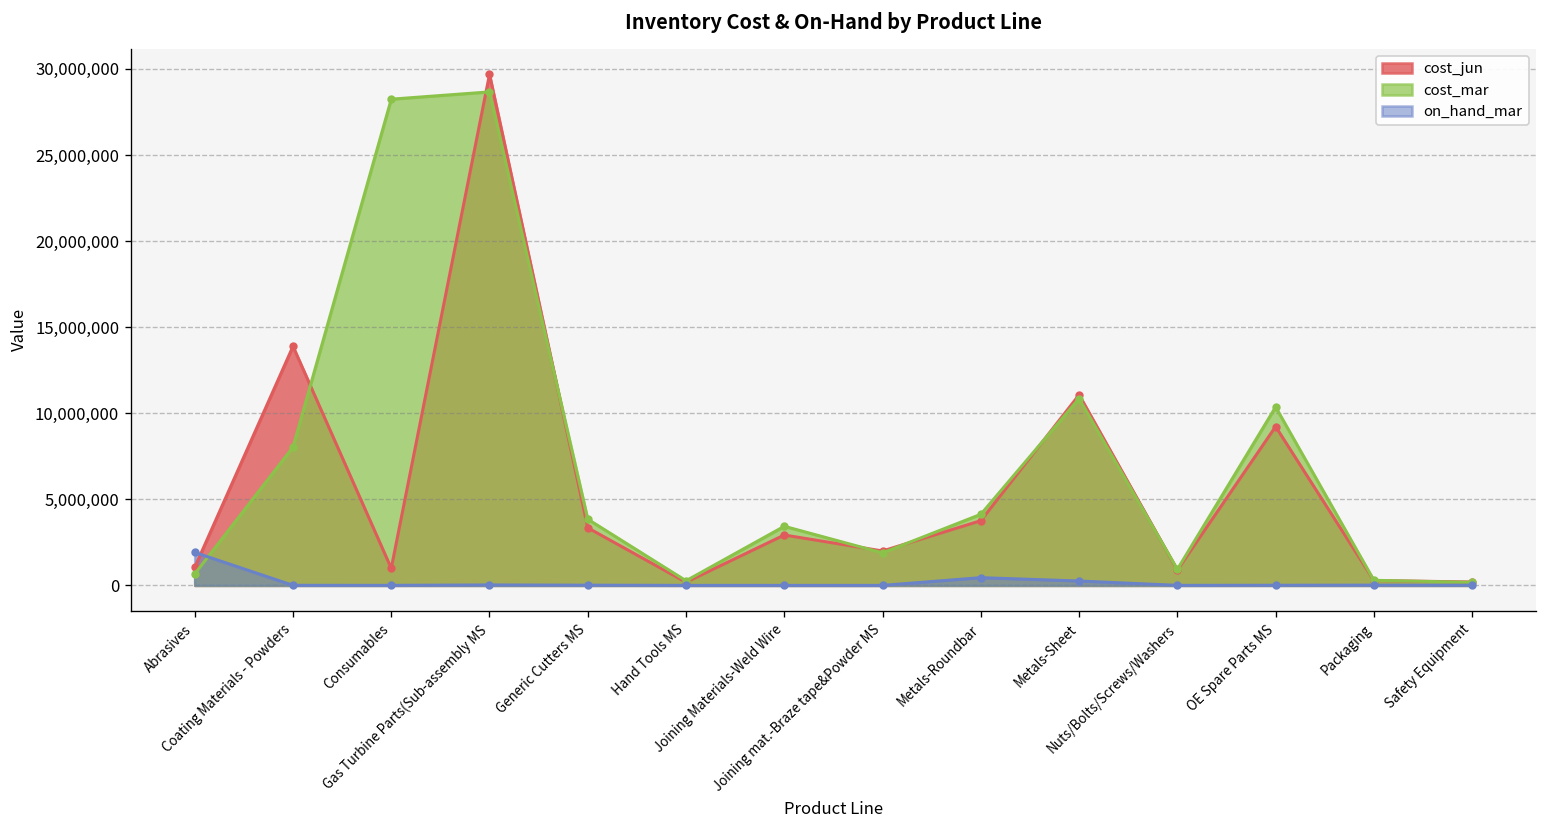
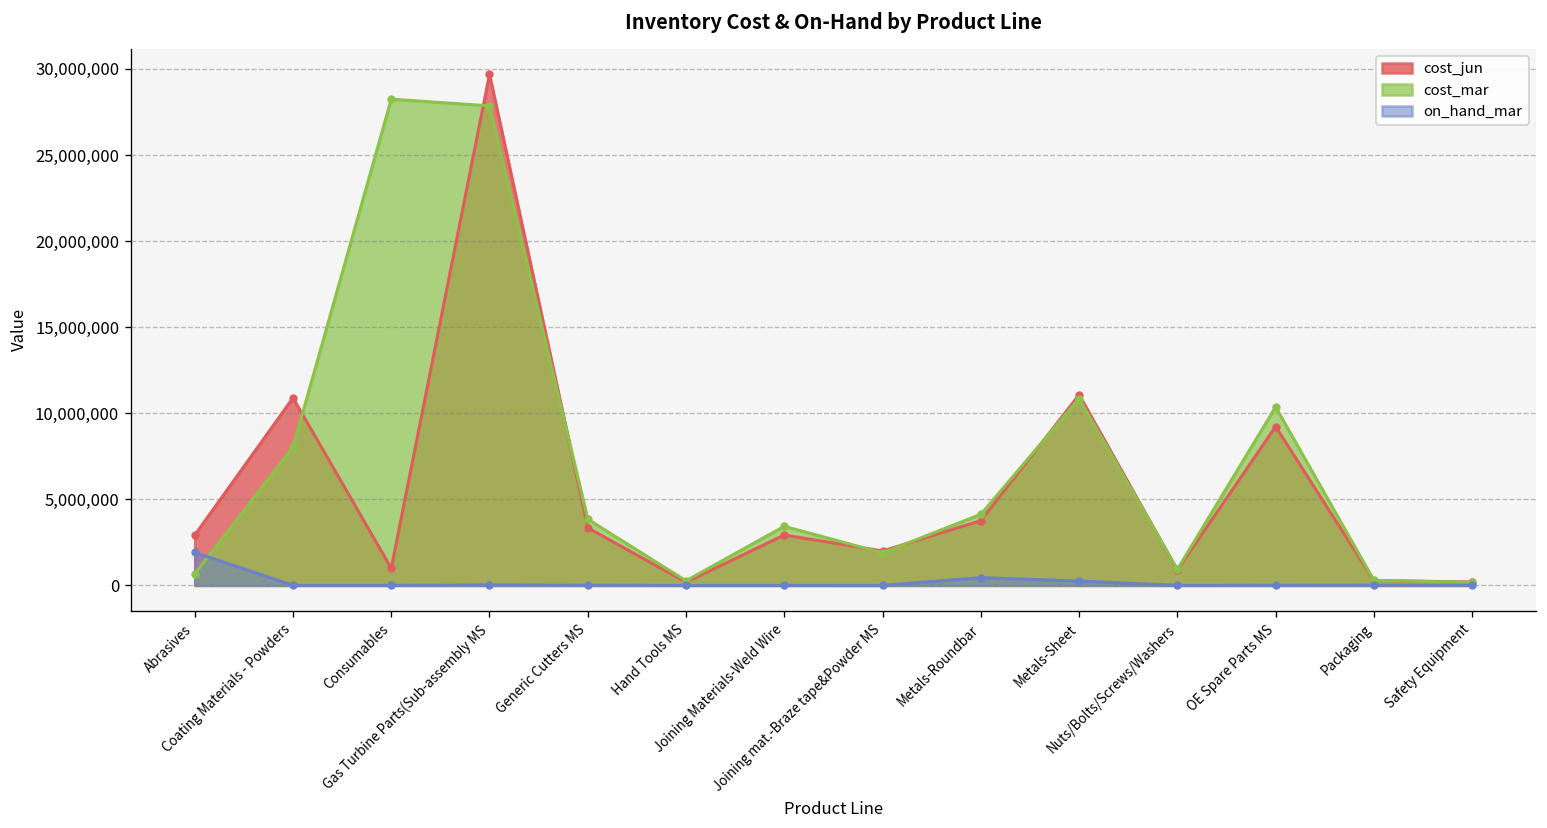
  {
    "cost_jun": {
-     "Abrasives": "1,000,000",
-     "Coating Materials - Powders": "13,900,000",
+     "Abrasives": "2,900,000",
+     "Coating Materials - Powders": "10,900,000",
      "Consumables": "1,000,000",
      "Gas Turbine Parts(Sub-assembly MS": "29,700,000",
      "Generic Cutters MS": "3,300,000",
      "Joining Materials-Weld Wire": "2,900,000",
      "Metals-Roundbar": "3,800,000",
      "Metals-Sheet": "11,100,000",
      "OE Spare Parts MS": "9,200,000"
    },
    "cost_mar": {
      "Abrasives": "700,000",
      "Coating Materials - Powders": "8,000,000",
      "Consumables": "28,200,000",
-     "Gas Turbine Parts(Sub-assembly MS": "28,700,000",
+     "Gas Turbine Parts(Sub-assembly MS": "27,900,000",
      "Generic Cutters MS": "3,800,000",
      "Joining Materials-Weld Wire": "3,400,000",
      "Metals-Roundbar": "4,100,000",
      "Metals-Sheet": "10,900,000",
      "OE Spare Parts MS": "10,400,000"
    },
    "on_hand_mar": {
      "Abrasives": "1,900,000",
      "Coating Materials - Powders": "0",
      "Consumables": "0",
      "Gas Turbine Parts(Sub-assembly MS": "0",
      "Generic Cutters MS": "0",
      "Hand Tools MS": "0",
      "Joining Materials-Weld Wire": "0",
      "Joining mat.-Braze tape&Powder MS": "0",
      "Metals-Roundbar": "500,000",
      "Metals-Sheet": "300,000",
      "Nuts/Bolts/Screws/Washers": "0",
      "OE Spare Parts MS": "0",
      "Packaging": "0"
    }
  }
